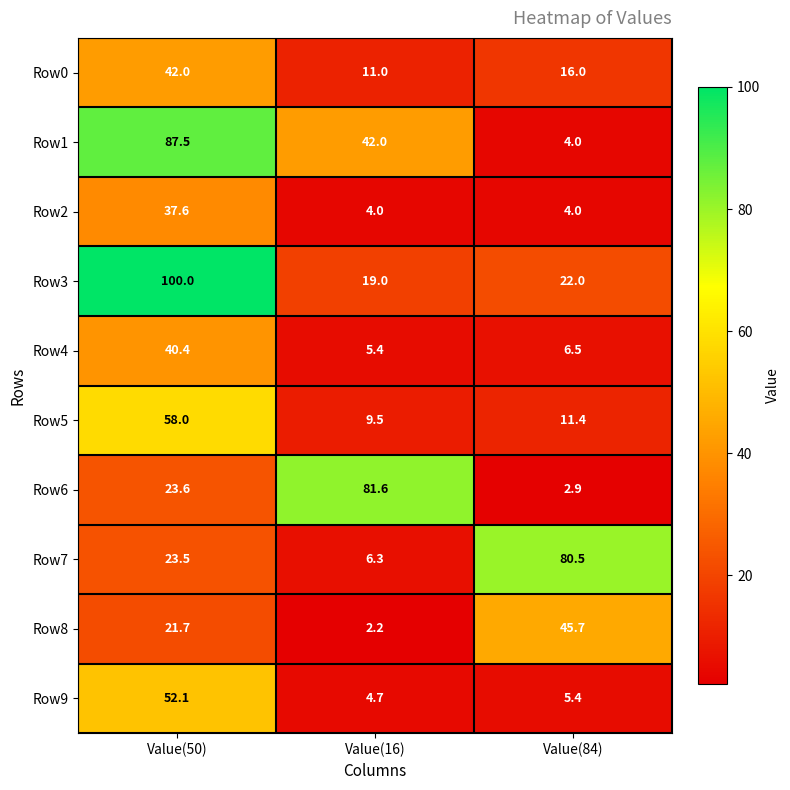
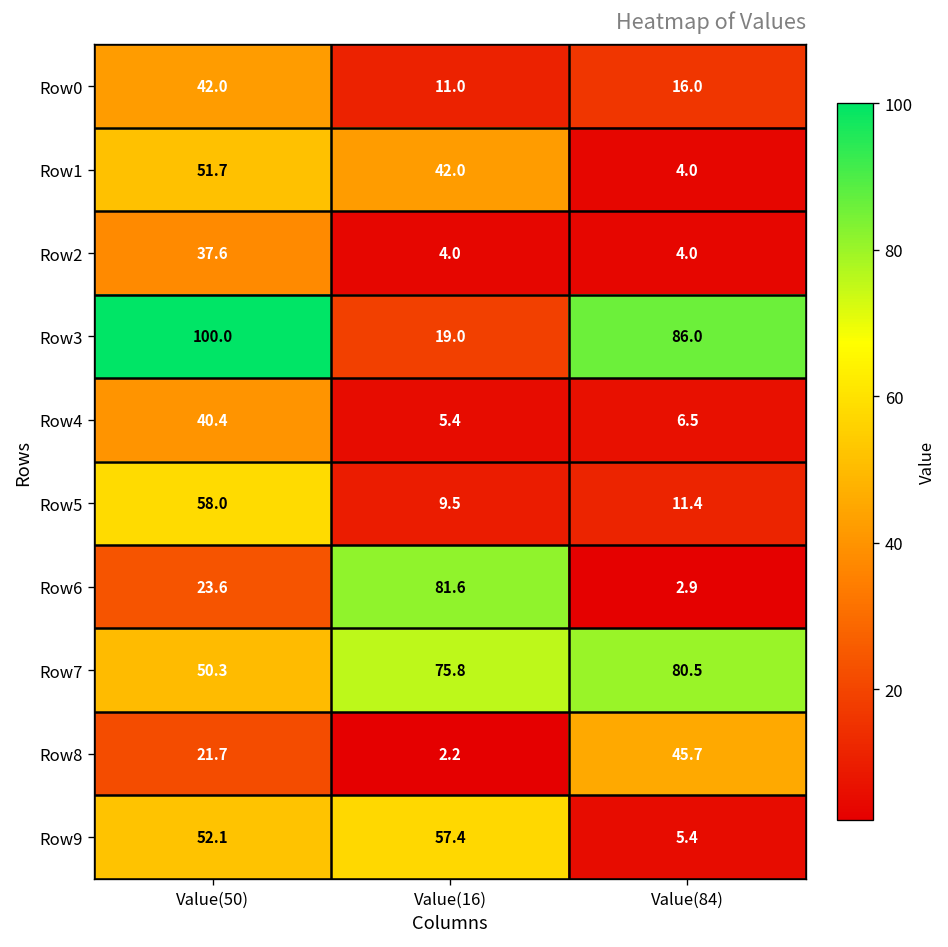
  {
    "Row0": {
      "Value(50)": 42.0,
      "Value(16)": 11.0,
      "Value(84)": 16.0
    },
    "Row1": {
-     "Value(50)": 87.5,
+     "Value(50)": 51.7,
      "Value(16)": 42.0,
      "Value(84)": 4.0
    },
    "Row2": {
      "Value(50)": 37.6,
      "Value(16)": 4.0,
      "Value(84)": 4.0
    },
    "Row3": {
      "Value(50)": 100.0,
      "Value(16)": 19.0,
-     "Value(84)": 22.0
+     "Value(84)": 86.0
    },
    "Row4": {
      "Value(50)": 40.4,
      "Value(16)": 5.4,
      "Value(84)": 6.5
    },
    "Row5": {
      "Value(50)": 58.0,
      "Value(16)": 9.5,
      "Value(84)": 11.4
    },
    "Row6": {
      "Value(50)": 23.6,
      "Value(16)": 81.6,
      "Value(84)": 2.9
    },
    "Row7": {
-     "Value(50)": 23.5,
-     "Value(16)": 6.3,
+     "Value(50)": 50.3,
+     "Value(16)": 75.8,
      "Value(84)": 80.5
    },
    "Row8": {
      "Value(50)": 21.7,
      "Value(16)": 2.2,
      "Value(84)": 45.7
    },
    "Row9": {
      "Value(50)": 52.1,
-     "Value(16)": 4.7,
+     "Value(16)": 57.4,
      "Value(84)": 5.4
    }
  }
